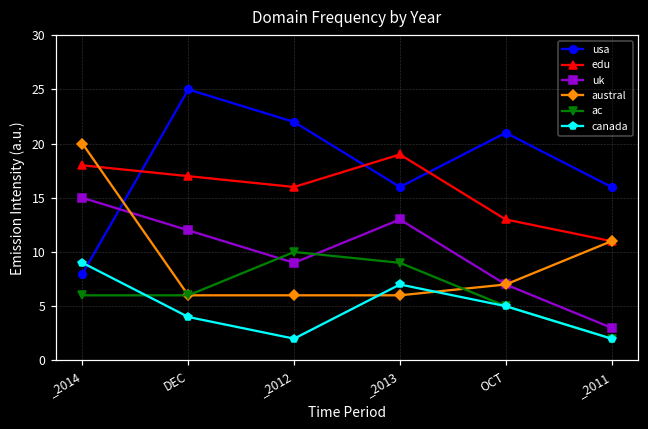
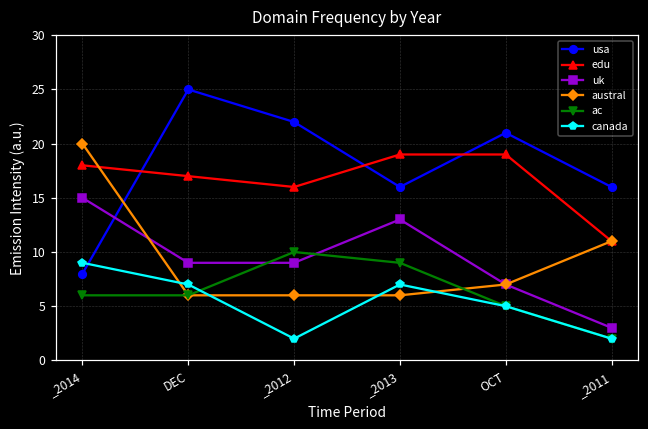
  {
    "usa": {
      "_2014": 8,
      "DEC": 25,
      "_2012": 22,
      "_2013": 16,
      "OCT": 21,
      "_2011": 16
    },
    "edu": {
      "_2014": 18,
      "DEC": 17,
      "_2012": 16,
      "_2013": 19,
-     "OCT": 13
+     "OCT": 19
    },
    "uk": {
      "_2014": 15,
-     "DEC": 12,
+     "DEC": 9,
      "_2012": 9,
      "_2013": 13,
      "_2011": 3
    },
    "austral": {
      "_2014": 20,
      "_2012": 6,
      "_2013": 6
    },
    "ac": {
      "_2014": 6,
      "_2012": 10,
      "_2013": 9
    },
    "canada": {
      "_2014": 9,
-     "DEC": 4,
+     "DEC": 7,
      "_2012": 2,
      "_2013": 7
    }
  }
